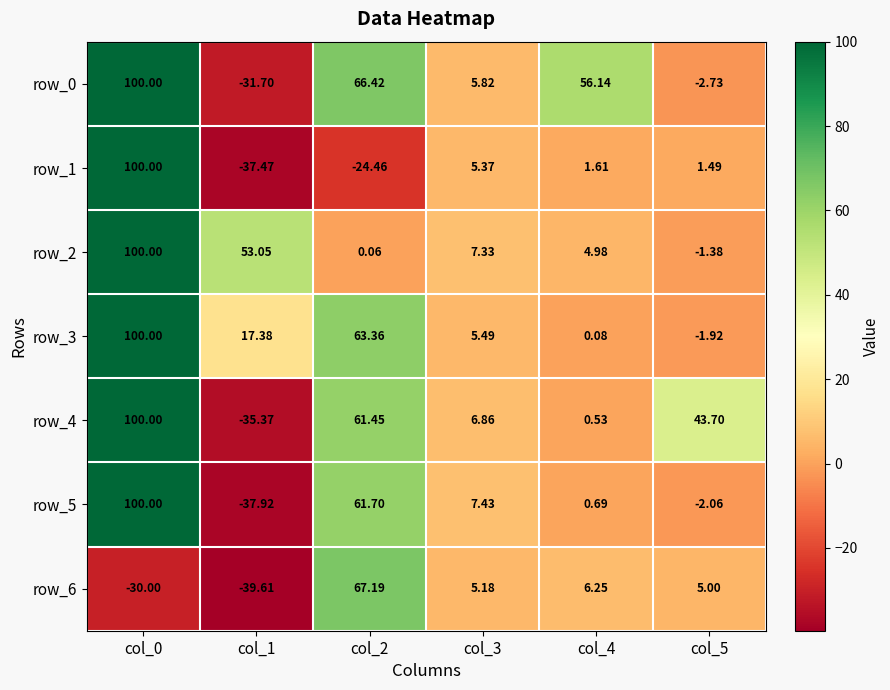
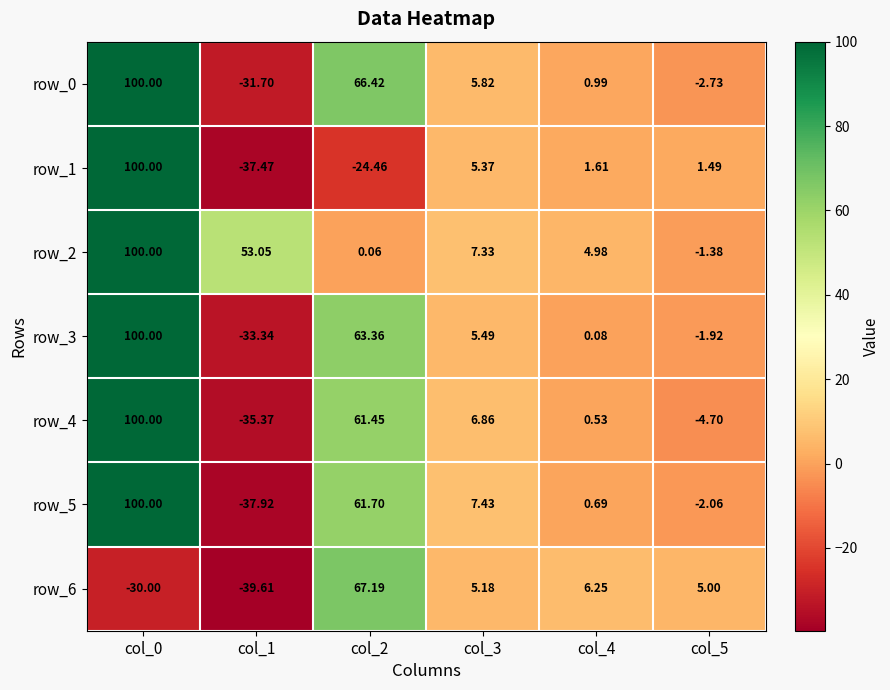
  {
    "row_0": {
      "col_0": 100.00,
      "col_1": -31.70,
      "col_2": 66.42,
      "col_3": 5.82,
-     "col_4": 56.14,
+     "col_4": 0.99,
      "col_5": -2.73
    },
    "row_1": {
      "col_0": 100.00,
      "col_1": -37.47,
      "col_2": -24.46,
      "col_3": 5.37,
      "col_4": 1.61,
      "col_5": 1.49
    },
    "row_2": {
      "col_0": 100.00,
      "col_1": 53.05,
      "col_2": 0.06,
      "col_3": 7.33,
      "col_4": 4.98,
      "col_5": -1.38
    },
    "row_3": {
      "col_0": 100.00,
-     "col_1": 17.38,
+     "col_1": -33.34,
      "col_2": 63.36,
      "col_3": 5.49,
      "col_4": 0.08,
      "col_5": -1.92
    },
    "row_4": {
      "col_0": 100.00,
      "col_1": -35.37,
      "col_2": 61.45,
      "col_3": 6.86,
      "col_4": 0.53,
-     "col_5": 43.70
+     "col_5": -4.70
    },
    "row_5": {
      "col_0": 100.00,
      "col_1": -37.92,
      "col_2": 61.70,
      "col_3": 7.43,
      "col_4": 0.69,
      "col_5": -2.06
    },
    "row_6": {
      "col_0": -30.00,
      "col_1": -39.61,
      "col_2": 67.19,
      "col_3": 5.18,
      "col_4": 6.25,
      "col_5": 5.00
    }
  }
